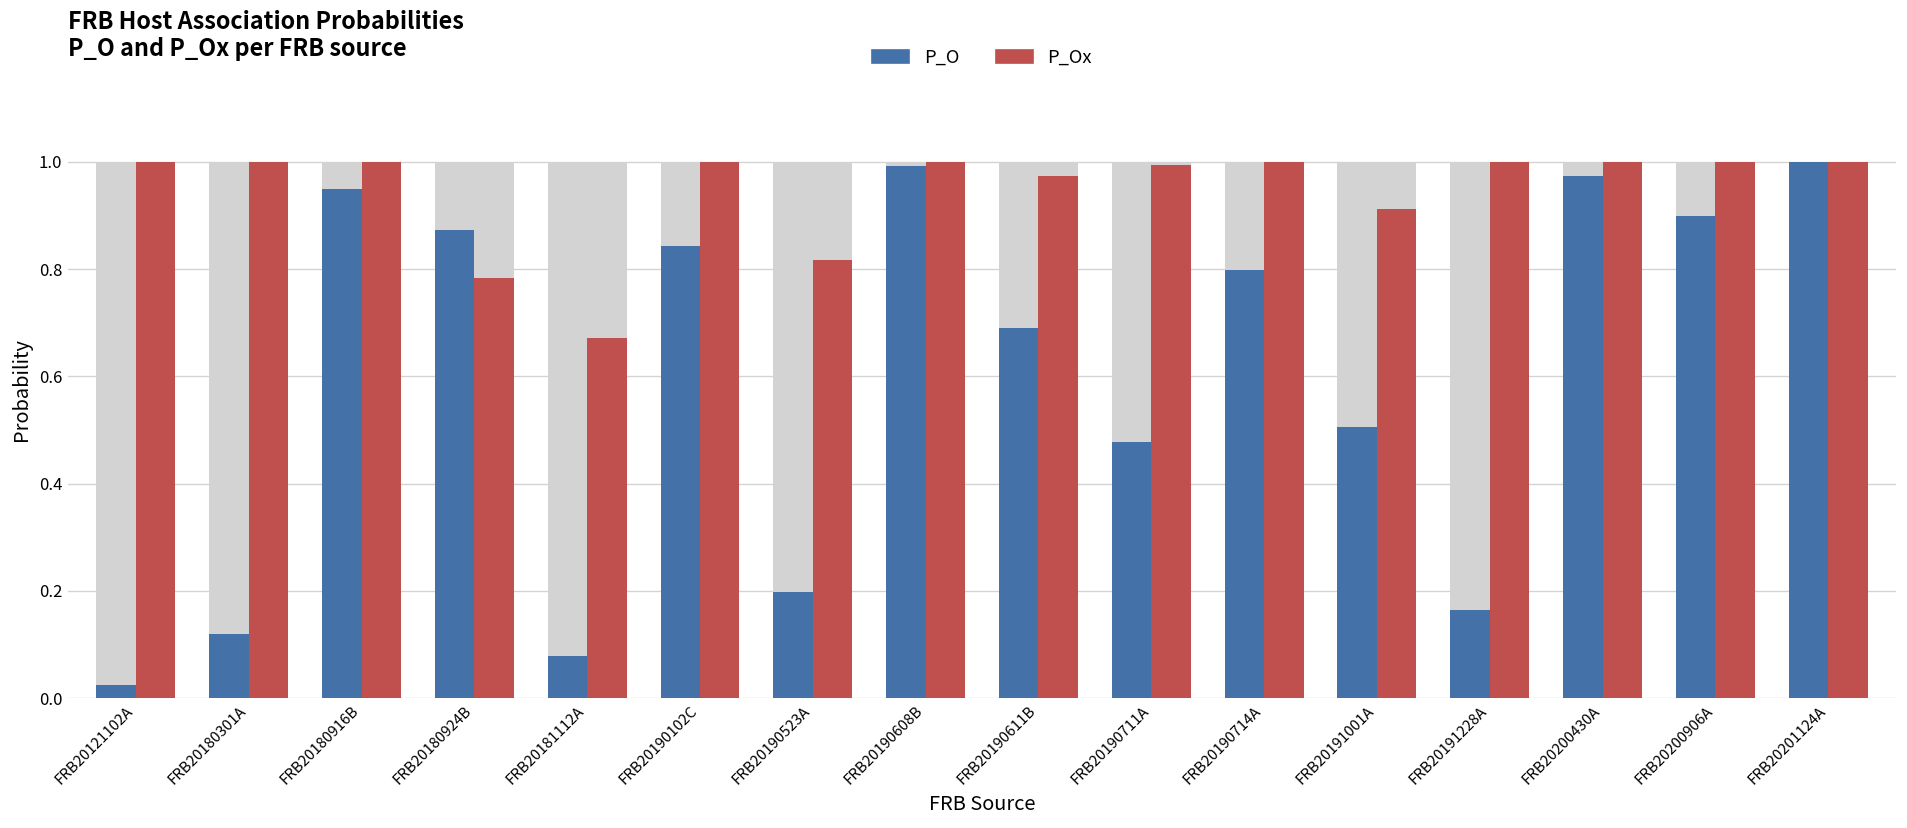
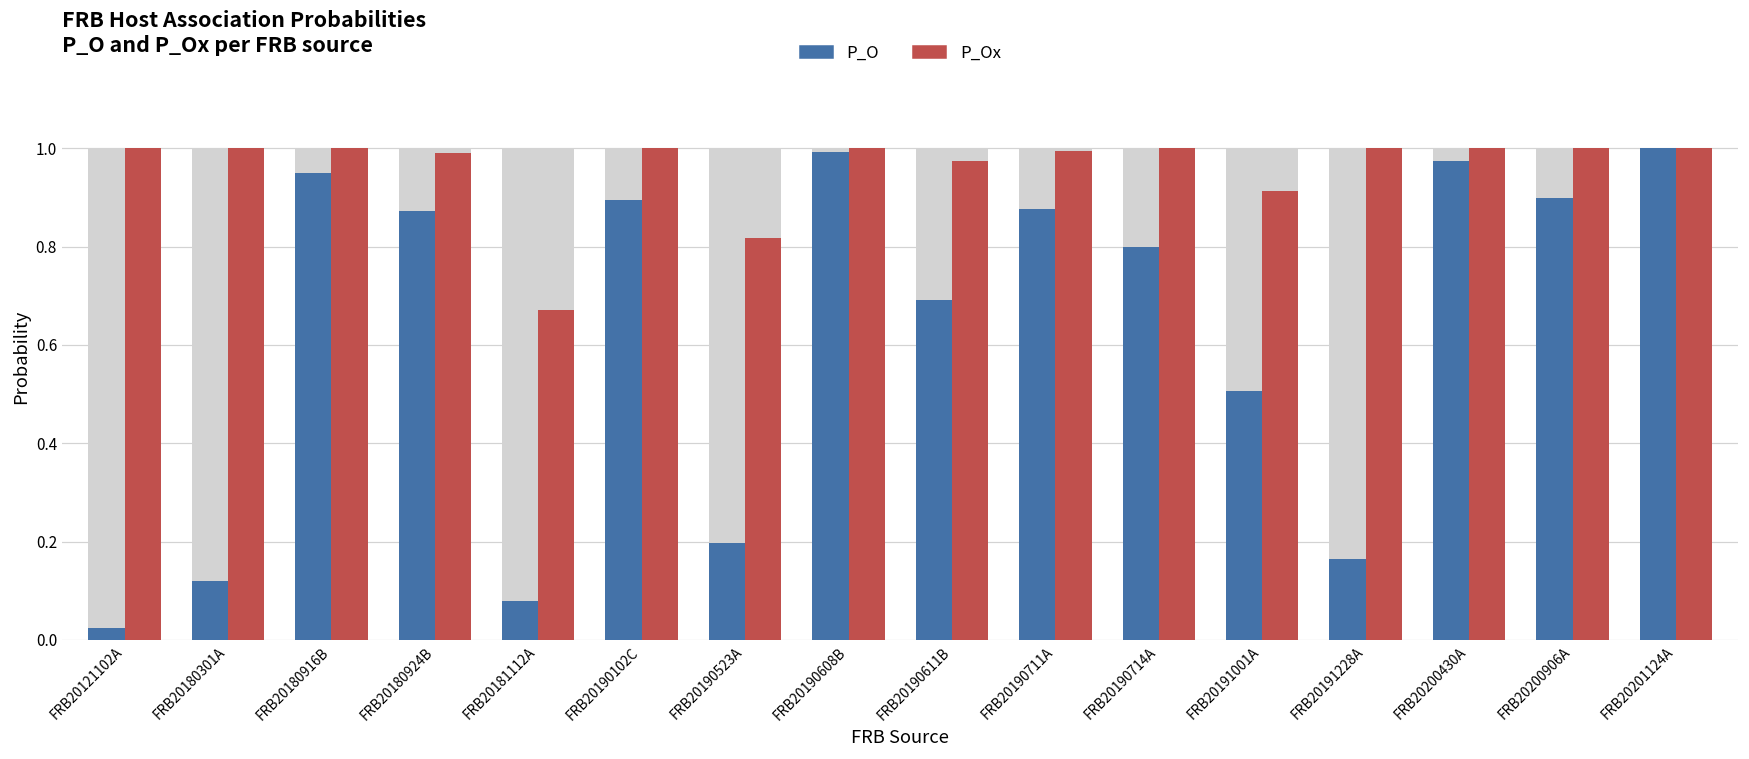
  {
    "P_O": {
-     "FRB20190102C": 0.84,
-     "FRB20190711A": 0.48,
+     "FRB20190102C": 0.89,
+     "FRB20190711A": 0.88,
      "FRB20201124A": 1.00
    },
    "P_Ox": {
      "FRB20121102A": 1.00,
      "FRB20180301A": 1.00,
      "FRB20180916B": 1.00,
-     "FRB20180924B": 0.78,
+     "FRB20180924B": 0.99,
      "FRB20190102C": 1.00,
      "FRB20190608B": 1.00,
      "FRB20190714A": 1.00,
      "FRB20191228A": 1.00,
      "FRB20200430A": 1.00,
      "FRB20200906A": 1.00,
      "FRB20201124A": 1.00
    }
  }
